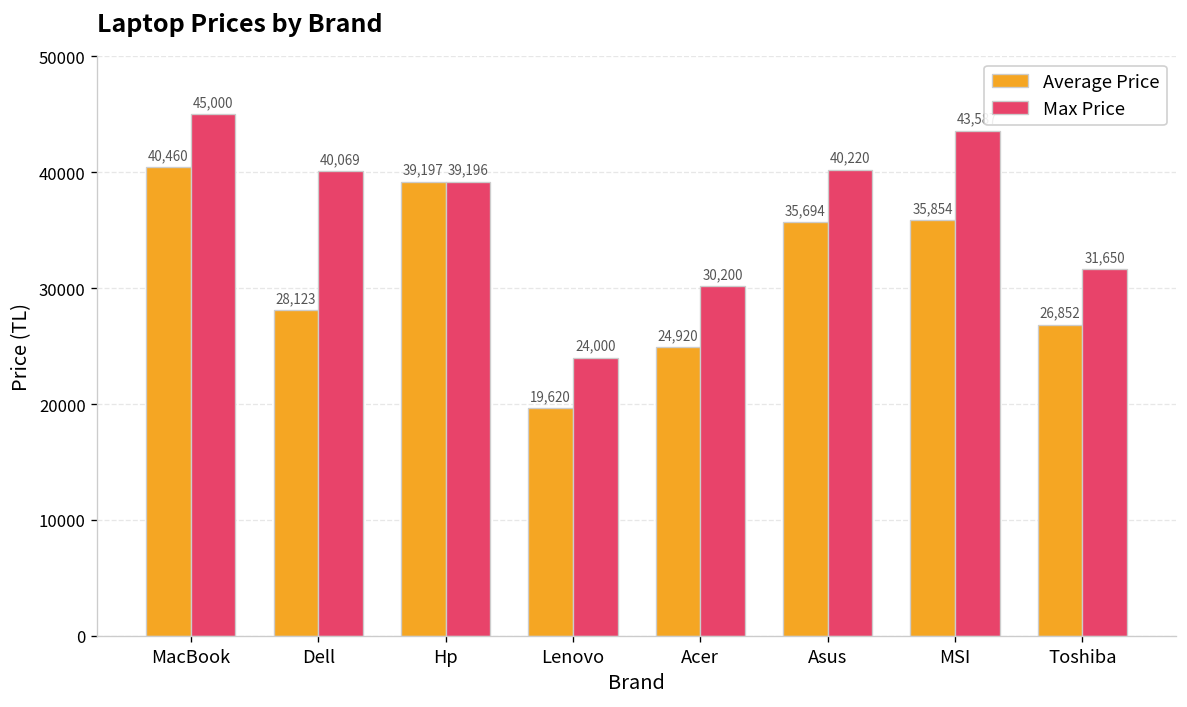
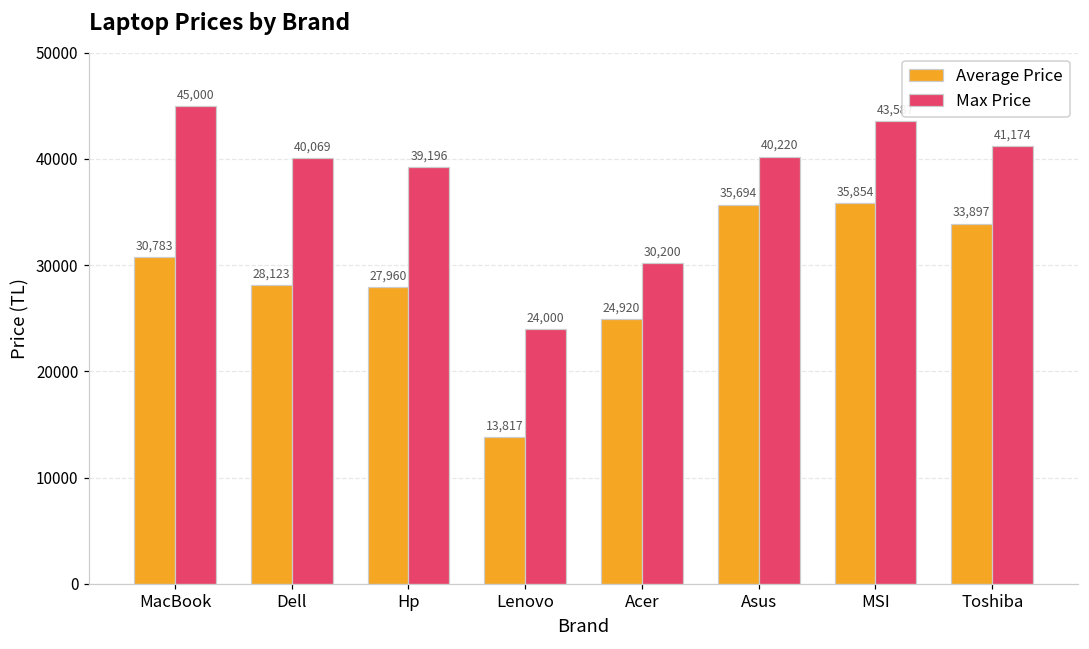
  {
    "Average Price": {
-     "MacBook": "40,460",
+     "MacBook": "30,783",
      "Dell": "28,123",
-     "Hp": "39,197",
-     "Lenovo": "19,620",
+     "Hp": "27,960",
+     "Lenovo": "13,817",
      "Acer": "24,920",
      "Asus": "35,694",
      "MSI": "35,854",
-     "Toshiba": "26,852"
+     "Toshiba": "33,897"
    },
    "Max Price": {
      "MacBook": "45,000",
      "Dell": "40,069",
      "Hp": "39,196",
      "Lenovo": "24,000",
      "Acer": "30,200",
      "Asus": "40,220",
-     "Toshiba": "31,650"
+     "Toshiba": "41,174"
    }
  }
